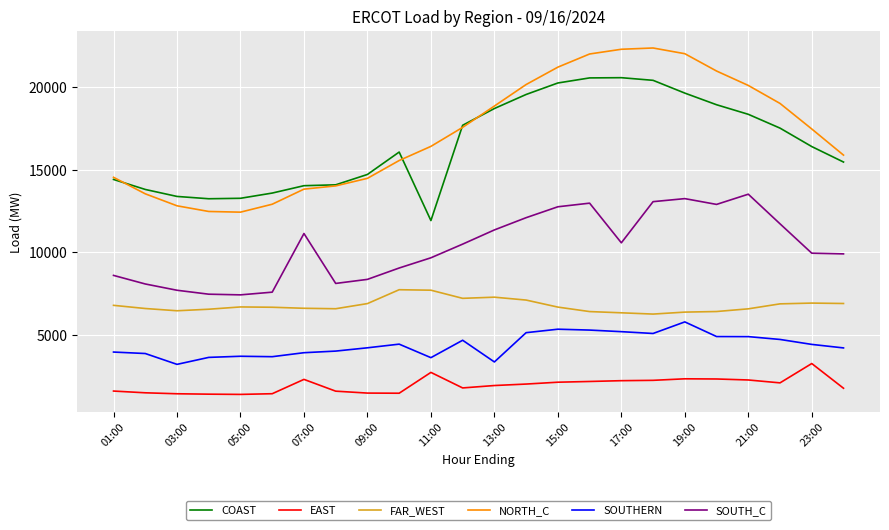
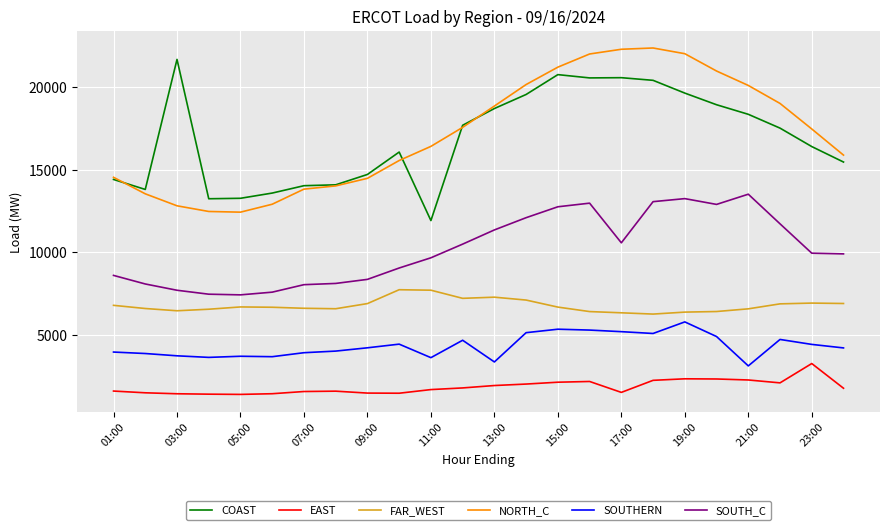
  {
    "COAST": {
-     "03:00": 13400,
+     "03:00": 21700,
      "05:00": 13300,
      "07:00": 14000,
      "09:00": 14700,
      "11:00": 11900,
-     "15:00": 20200,
+     "15:00": 20800,
      "17:00": 20600,
      "19:00": 19600,
      "21:00": 18300,
      "23:00": 16400
    },
    "EAST": {
      "01:00": 1600,
      "03:00": 1400,
      "05:00": 1400,
-     "07:00": 2300,
+     "07:00": 1600,
      "09:00": 1500,
-     "11:00": 2700,
+     "11:00": 1700,
      "13:00": 1900,
      "15:00": 2100,
-     "17:00": 2200,
+     "17:00": 1500,
      "19:00": 2300,
      "21:00": 2300,
      "23:00": 3300
    },
    "SOUTHERN": {
      "01:00": 3900,
-     "03:00": 3200,
+     "03:00": 3700,
      "05:00": 3700,
      "07:00": 3900,
      "09:00": 4200,
      "11:00": 3600,
      "13:00": 3300,
      "15:00": 5300,
      "17:00": 5200,
      "19:00": 5800,
-     "21:00": 4900,
+     "21:00": 3100,
      "23:00": 4400
    },
    "SOUTH_C": {
      "01:00": 8600,
      "03:00": 7700,
      "05:00": 7400,
-     "07:00": 11100,
+     "07:00": 8000,
      "09:00": 8400,
      "11:00": 9700,
      "13:00": 11300,
      "15:00": 12700,
      "17:00": 10600,
      "19:00": 13200,
      "21:00": 13500,
      "23:00": 9900
    }
  }
